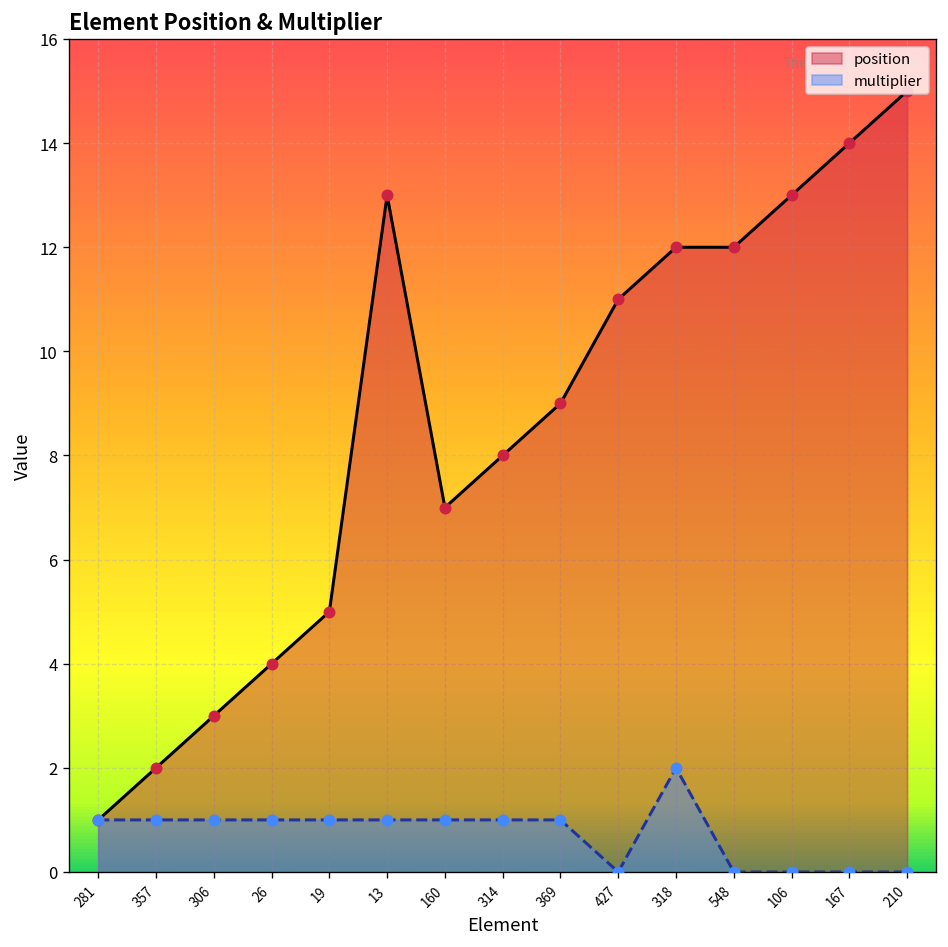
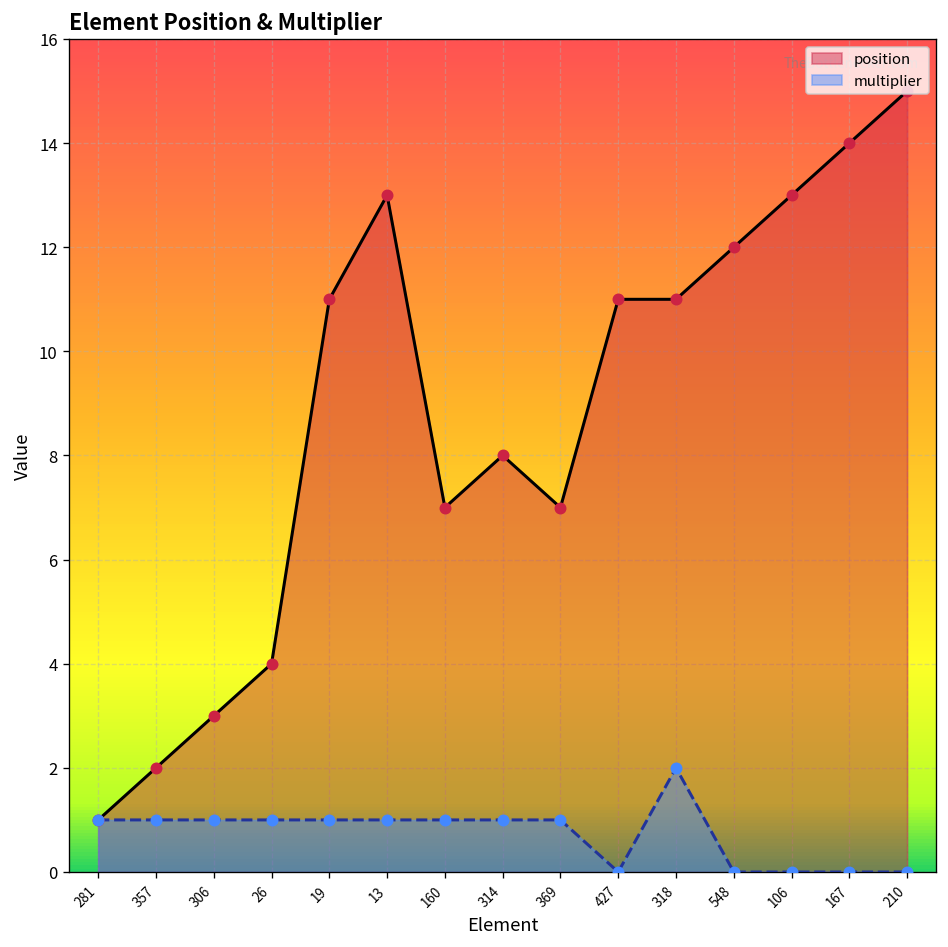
  {
    "position": {
      "357": 2,
      "306": 3,
      "26": 4,
-     "19": 5,
+     "19": 11,
      "13": 13,
      "160": 7,
      "314": 8,
-     "369": 9,
+     "369": 7,
      "427": 11,
-     "318": 12,
+     "318": 11,
      "548": 12,
      "106": 13,
      "167": 14
    },
    "multiplier": {
      "357": 1,
      "306": 1,
      "26": 1,
      "19": 1,
      "13": 1,
      "160": 1,
      "314": 1,
      "369": 1,
      "427": 0,
      "318": 2,
      "548": 0,
      "106": 0,
      "167": 0,
      "210": 0
    }
  }
